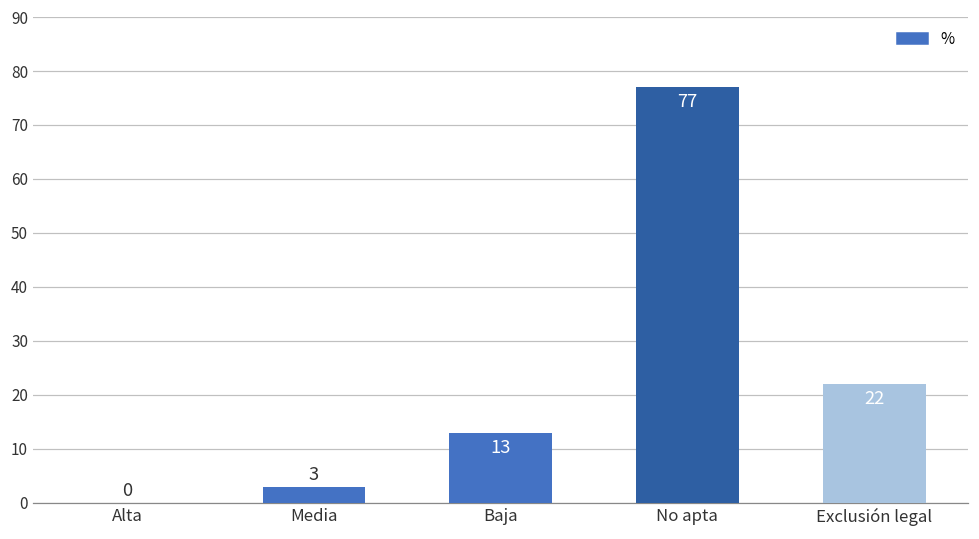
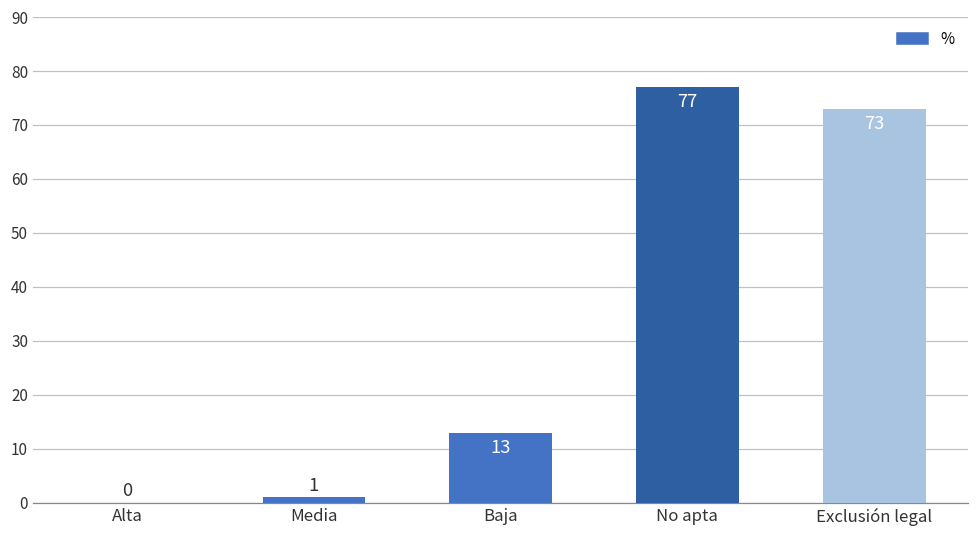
  {
    "Alta": 0,
-   "Media": 3,
+   "Media": 1,
    "Baja": 13,
    "No apta": 77,
-   "Exclusión legal": 22
+   "Exclusión legal": 73
  }
